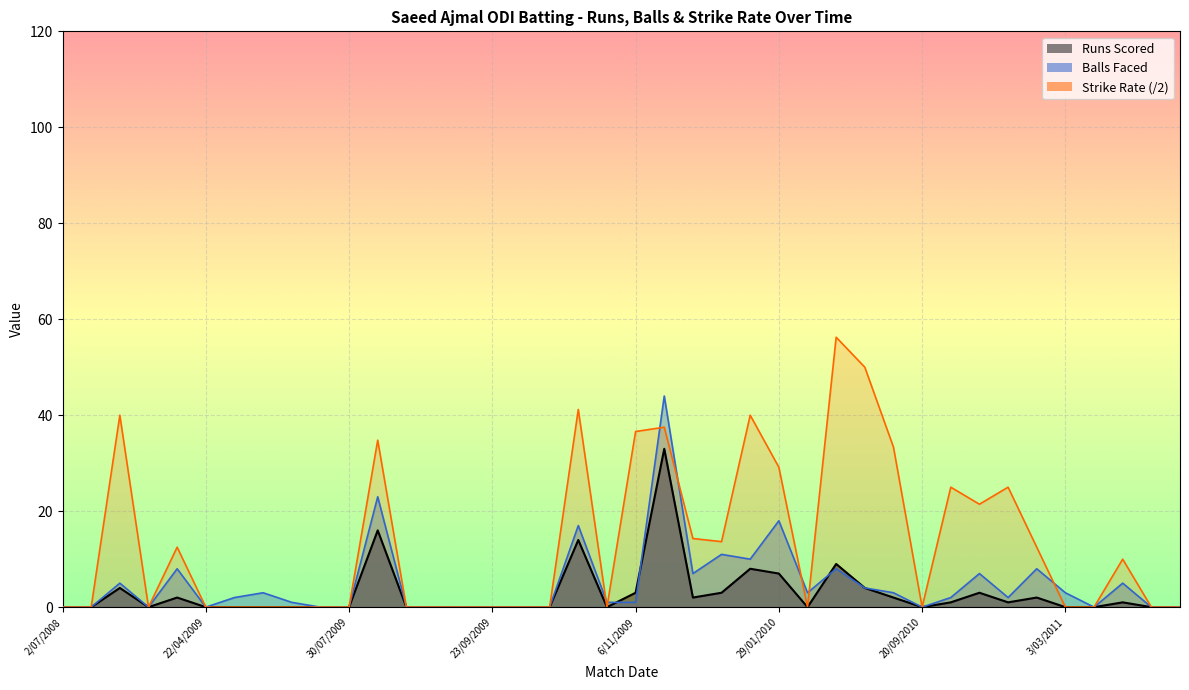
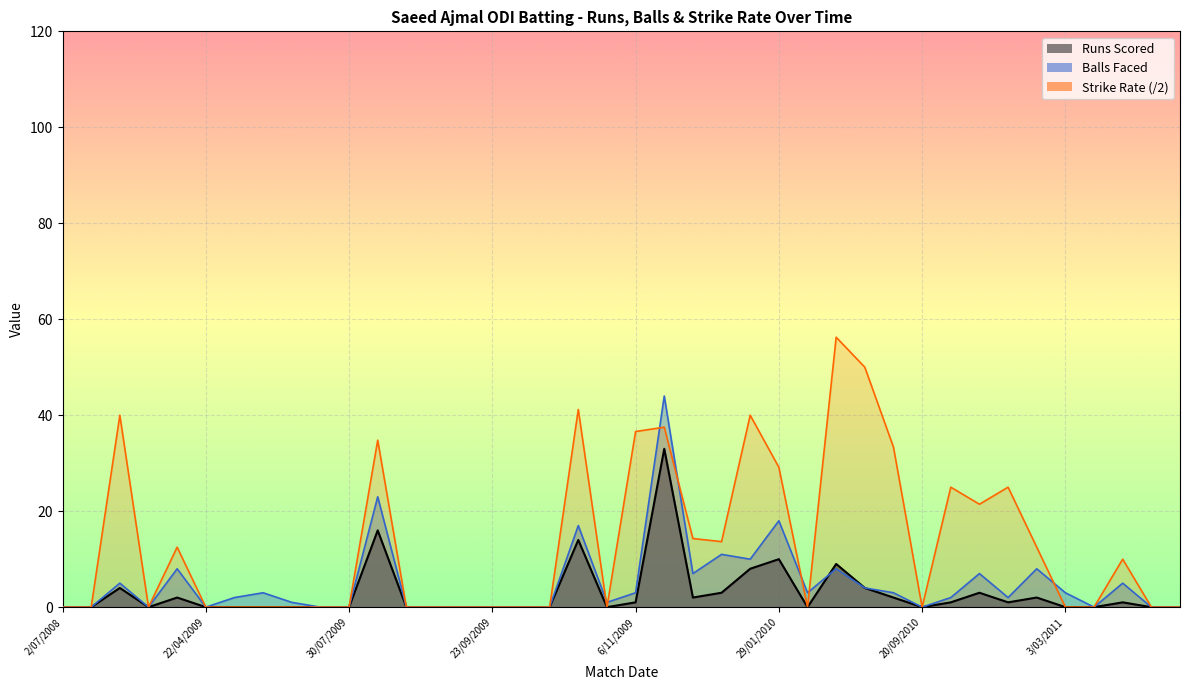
  {
    "Runs Scored": {
-     "6/11/2009": 3,
-     "29/01/2010": 7
+     "6/11/2009": 1,
+     "29/01/2010": 10
    },
    "Balls Faced": {
-     "6/11/2009": 1,
+     "6/11/2009": 3,
      "29/01/2010": 18,
      "3/03/2011": 3
    },
    "Strike Rate (/2)": {
      "6/11/2009": 37,
      "29/01/2010": 29
    }
  }
